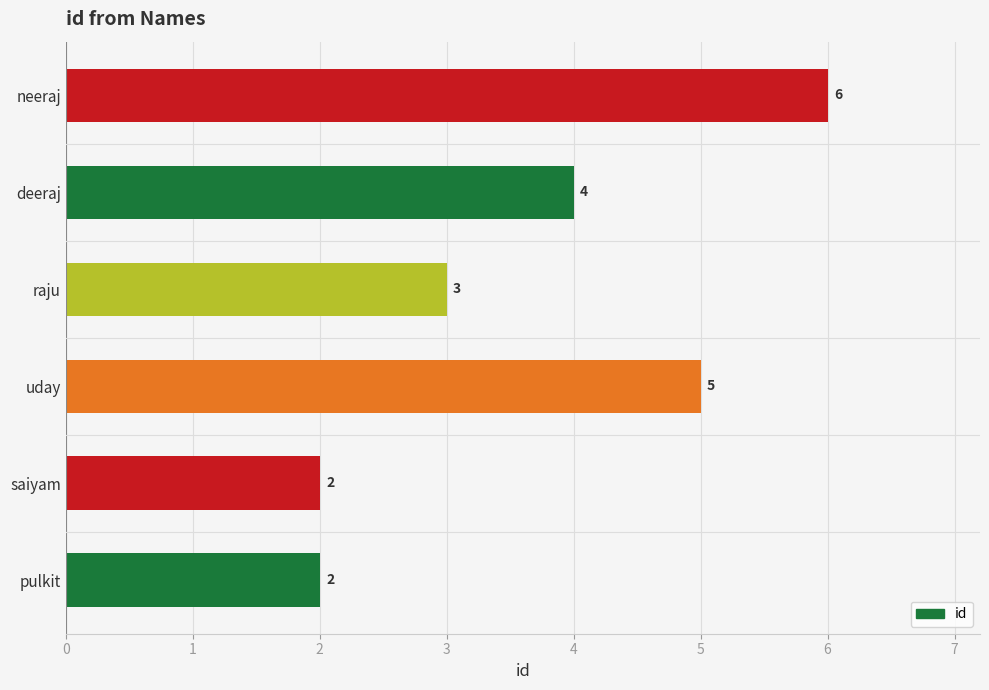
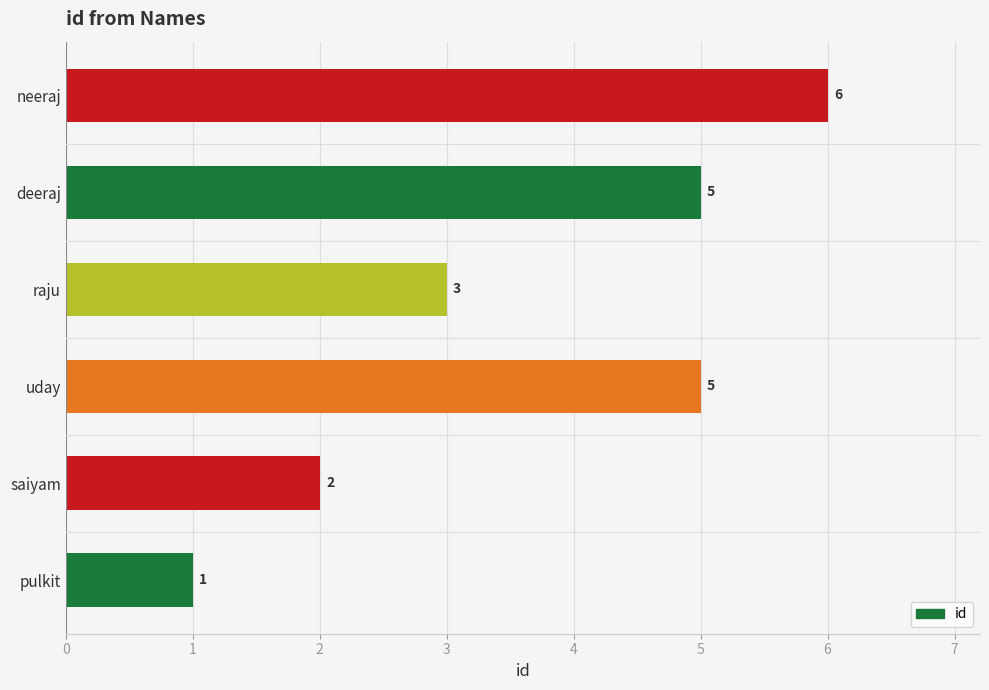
  {
    "neeraj": 6,
-   "deeraj": 4,
+   "deeraj": 5,
    "raju": 3,
    "uday": 5,
    "saiyam": 2,
-   "pulkit": 2
+   "pulkit": 1
  }
